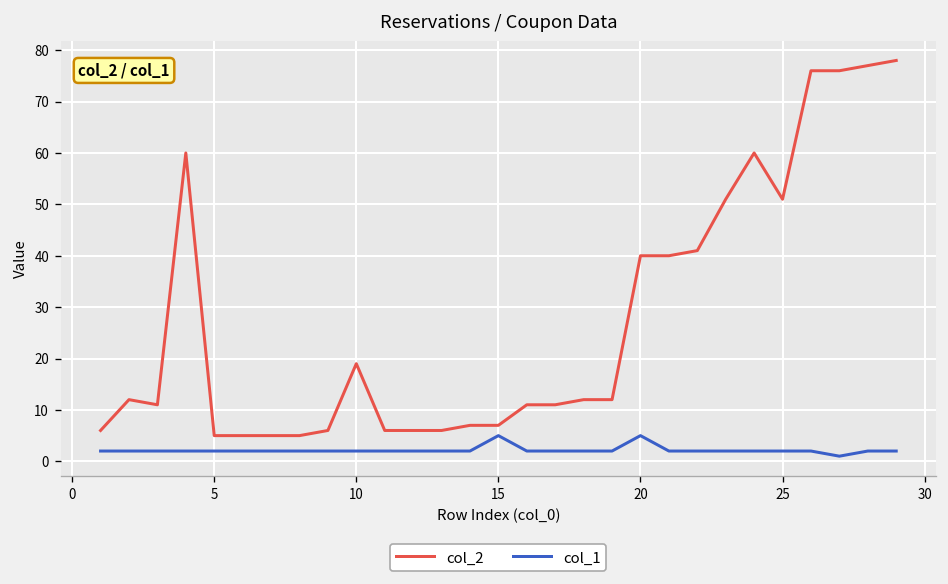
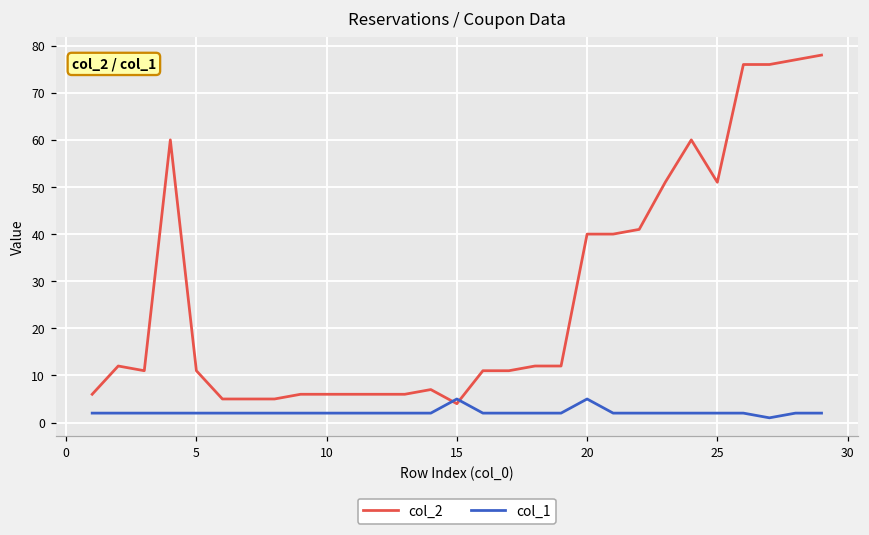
  {
    "col_2": {
-     "5": 5,
-     "10": 19,
-     "15": 7,
+     "5": 11,
+     "10": 6,
+     "15": 4,
      "20": 40,
      "25": 51
    },
    "col_1": {
      "5": 2,
      "10": 2,
      "15": 5,
      "20": 5,
      "25": 2
    }
  }
